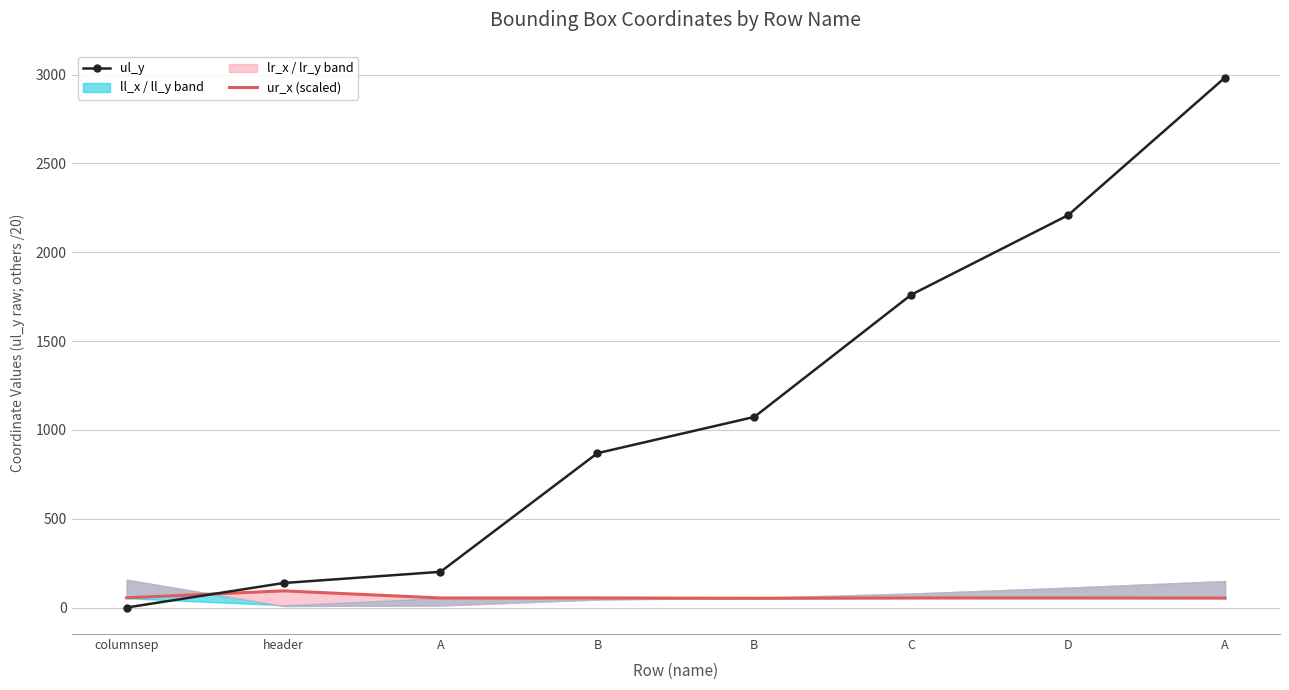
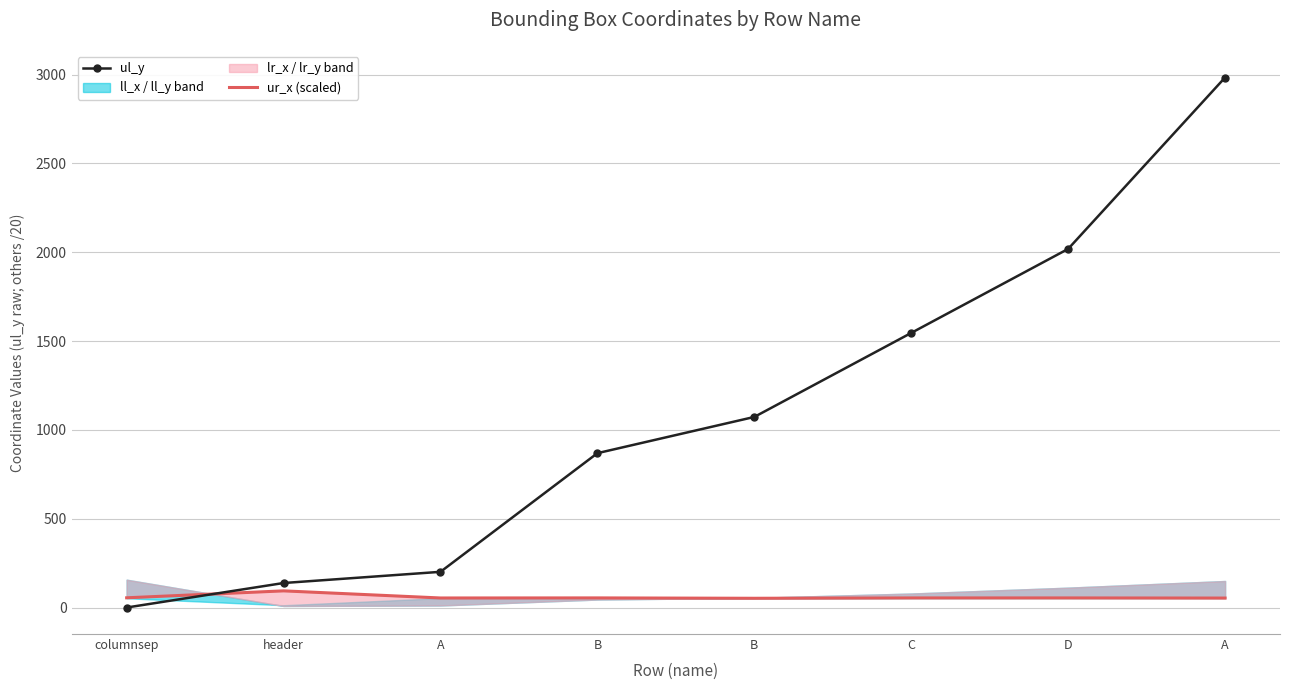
  {
    "ul_y": {
      "columnsep": 0,
      "header": 140,
-     "C": 1760,
-     "D": 2210
+     "C": 1550,
+     "D": 2020
    },
    "ur_x (scaled)": {
      "columnsep": 50,
      "C": 50,
      "D": 50
    }
  }
